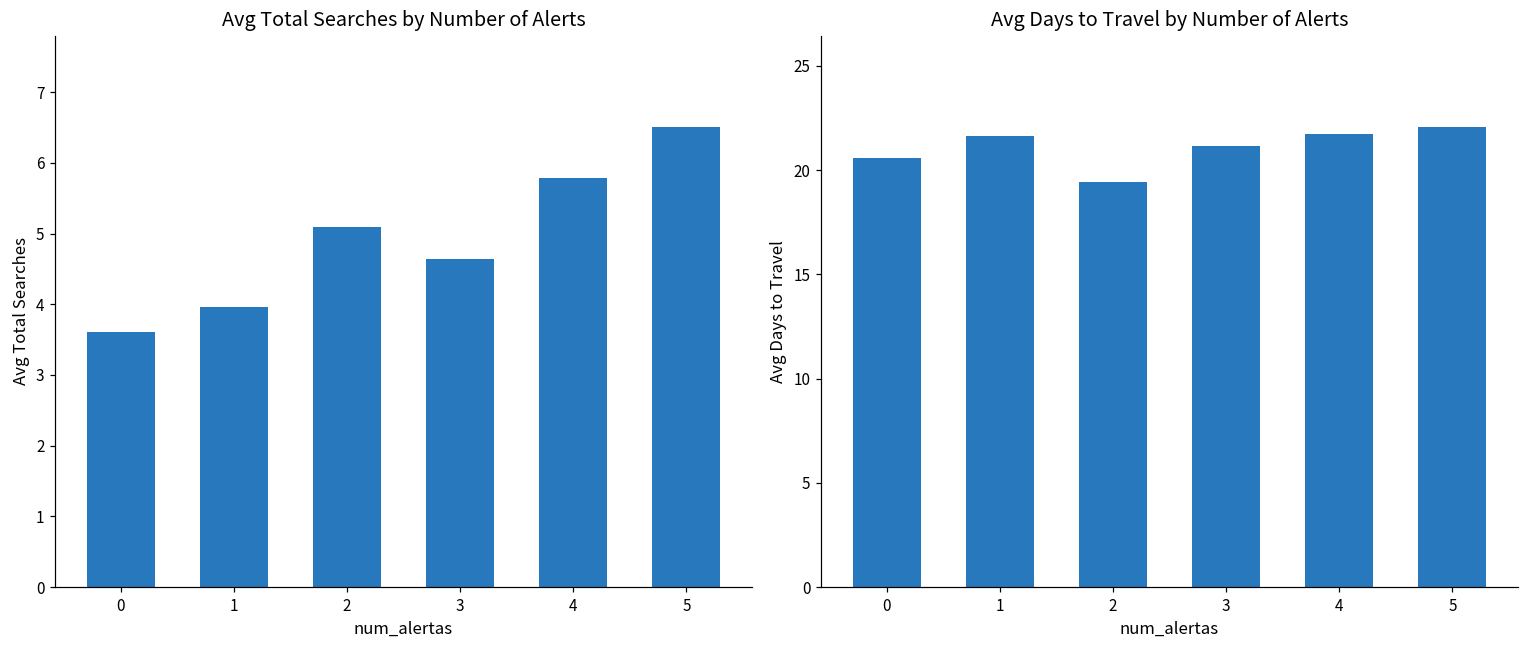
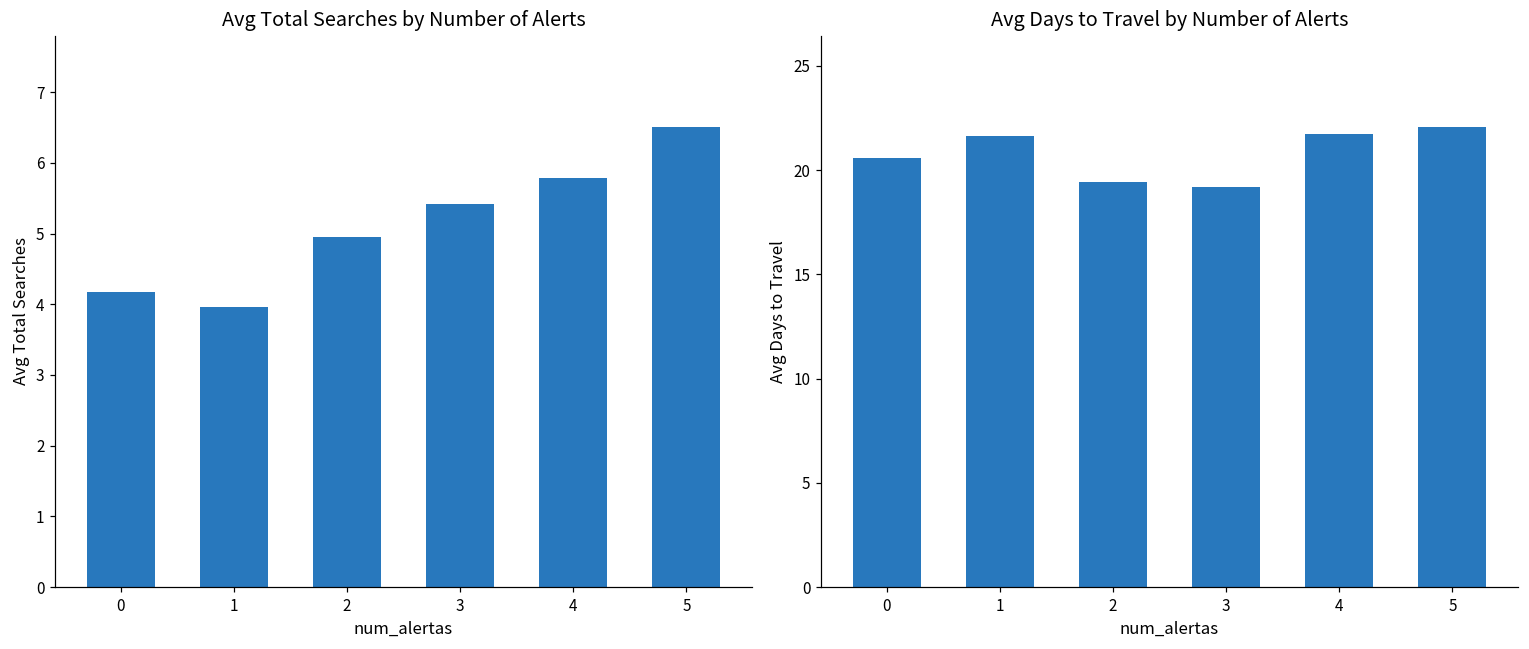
  {
    "Avg Total Searches by Number of Alerts": {
-     "0": 3.6,
+     "0": 4.2,
      "1": 4.0,
-     "2": 5.1,
-     "3": 4.6,
+     "2": 5.0,
+     "3": 5.4,
      "4": 5.8,
      "5": 6.5
    },
    "Avg Days to Travel by Number of Alerts": {
      "0": 20.6,
      "1": 21.6,
      "2": 19.4,
-     "3": 21.1,
+     "3": 19.2,
      "4": 21.7,
      "5": 22.0
    }
  }
